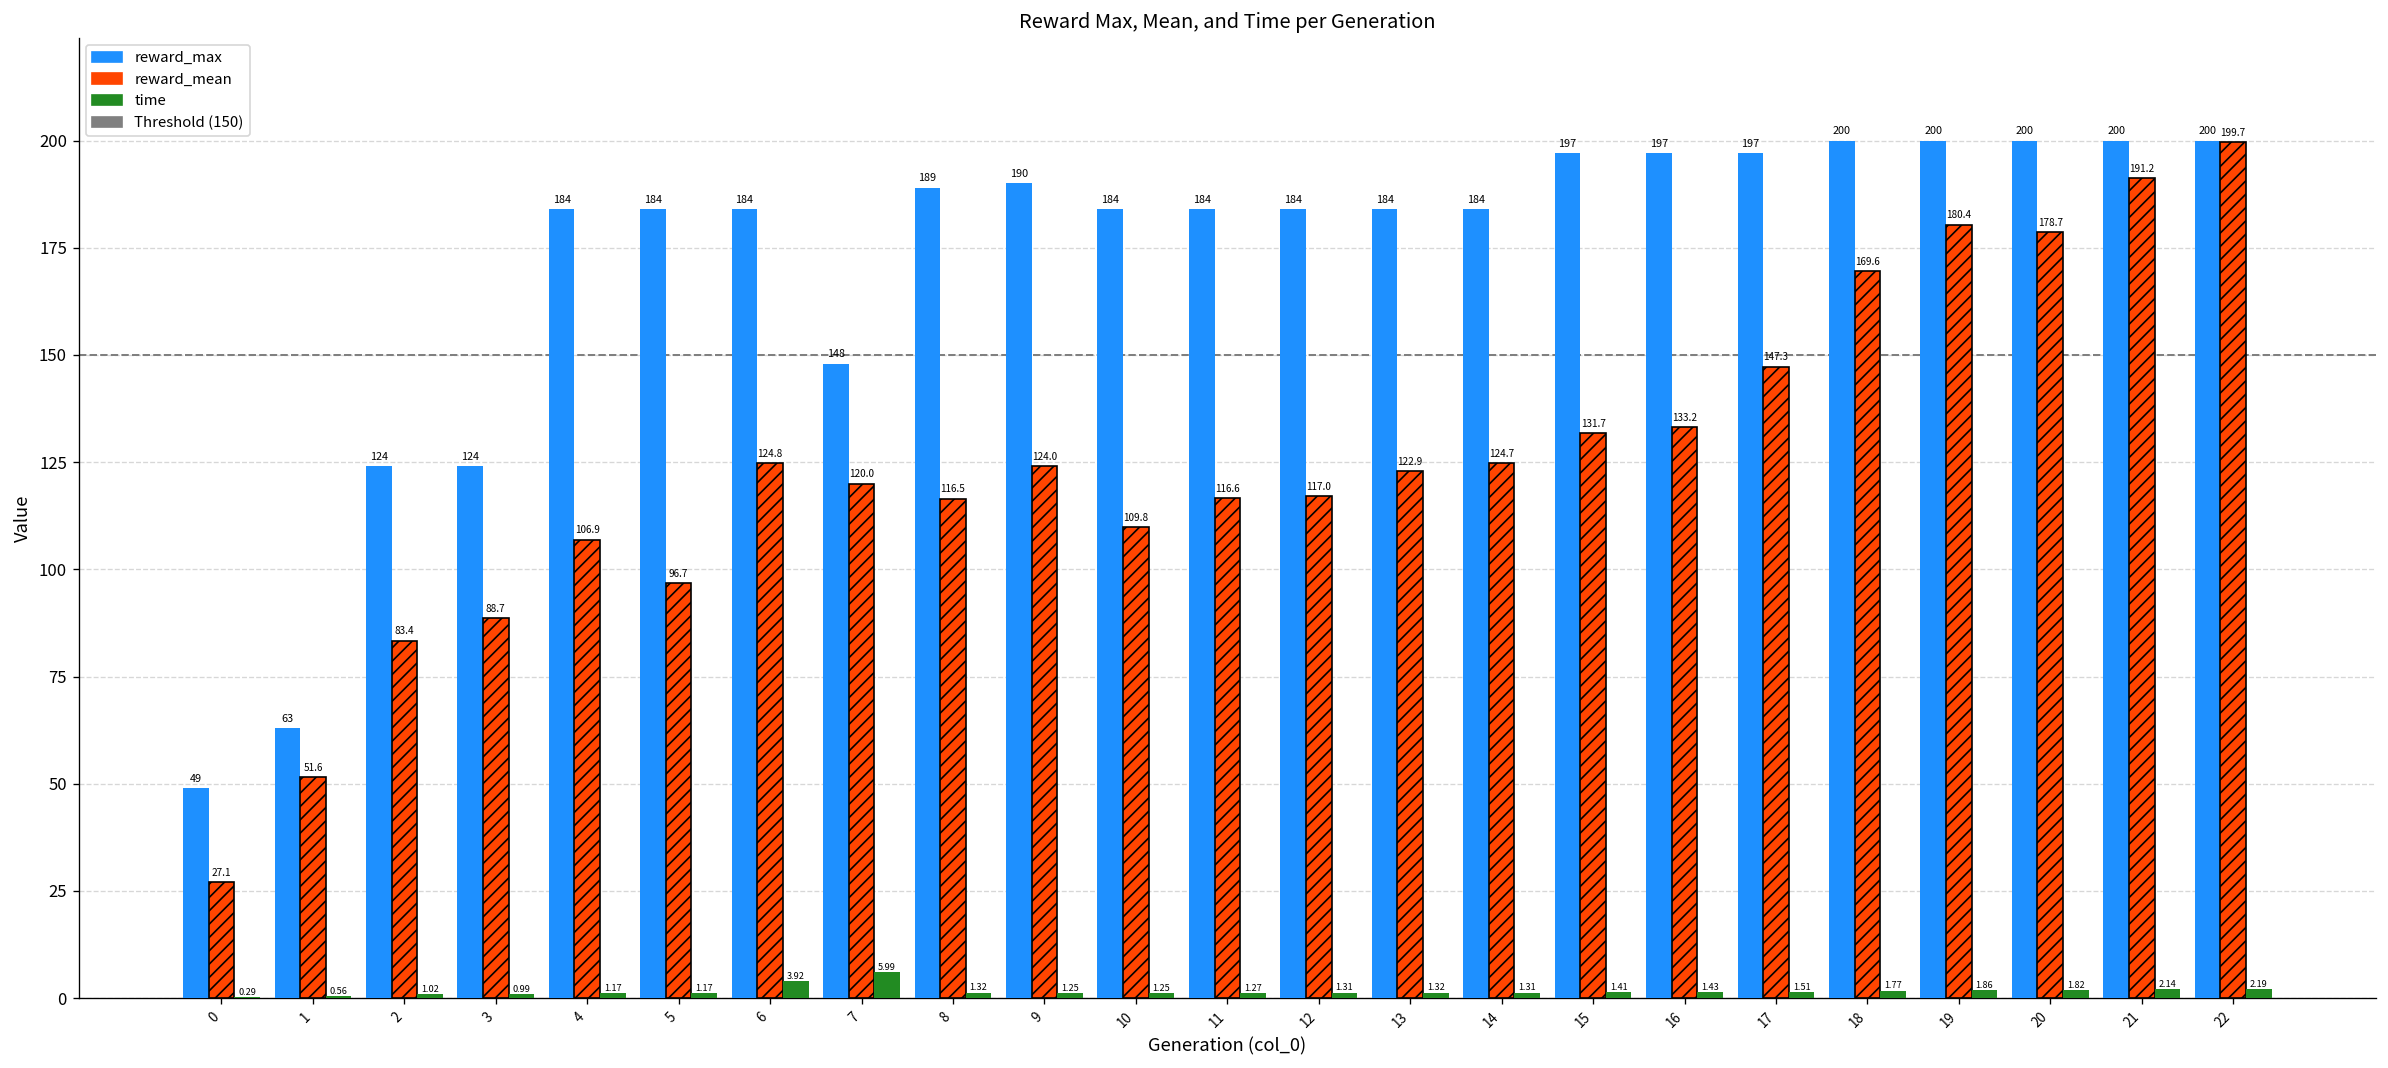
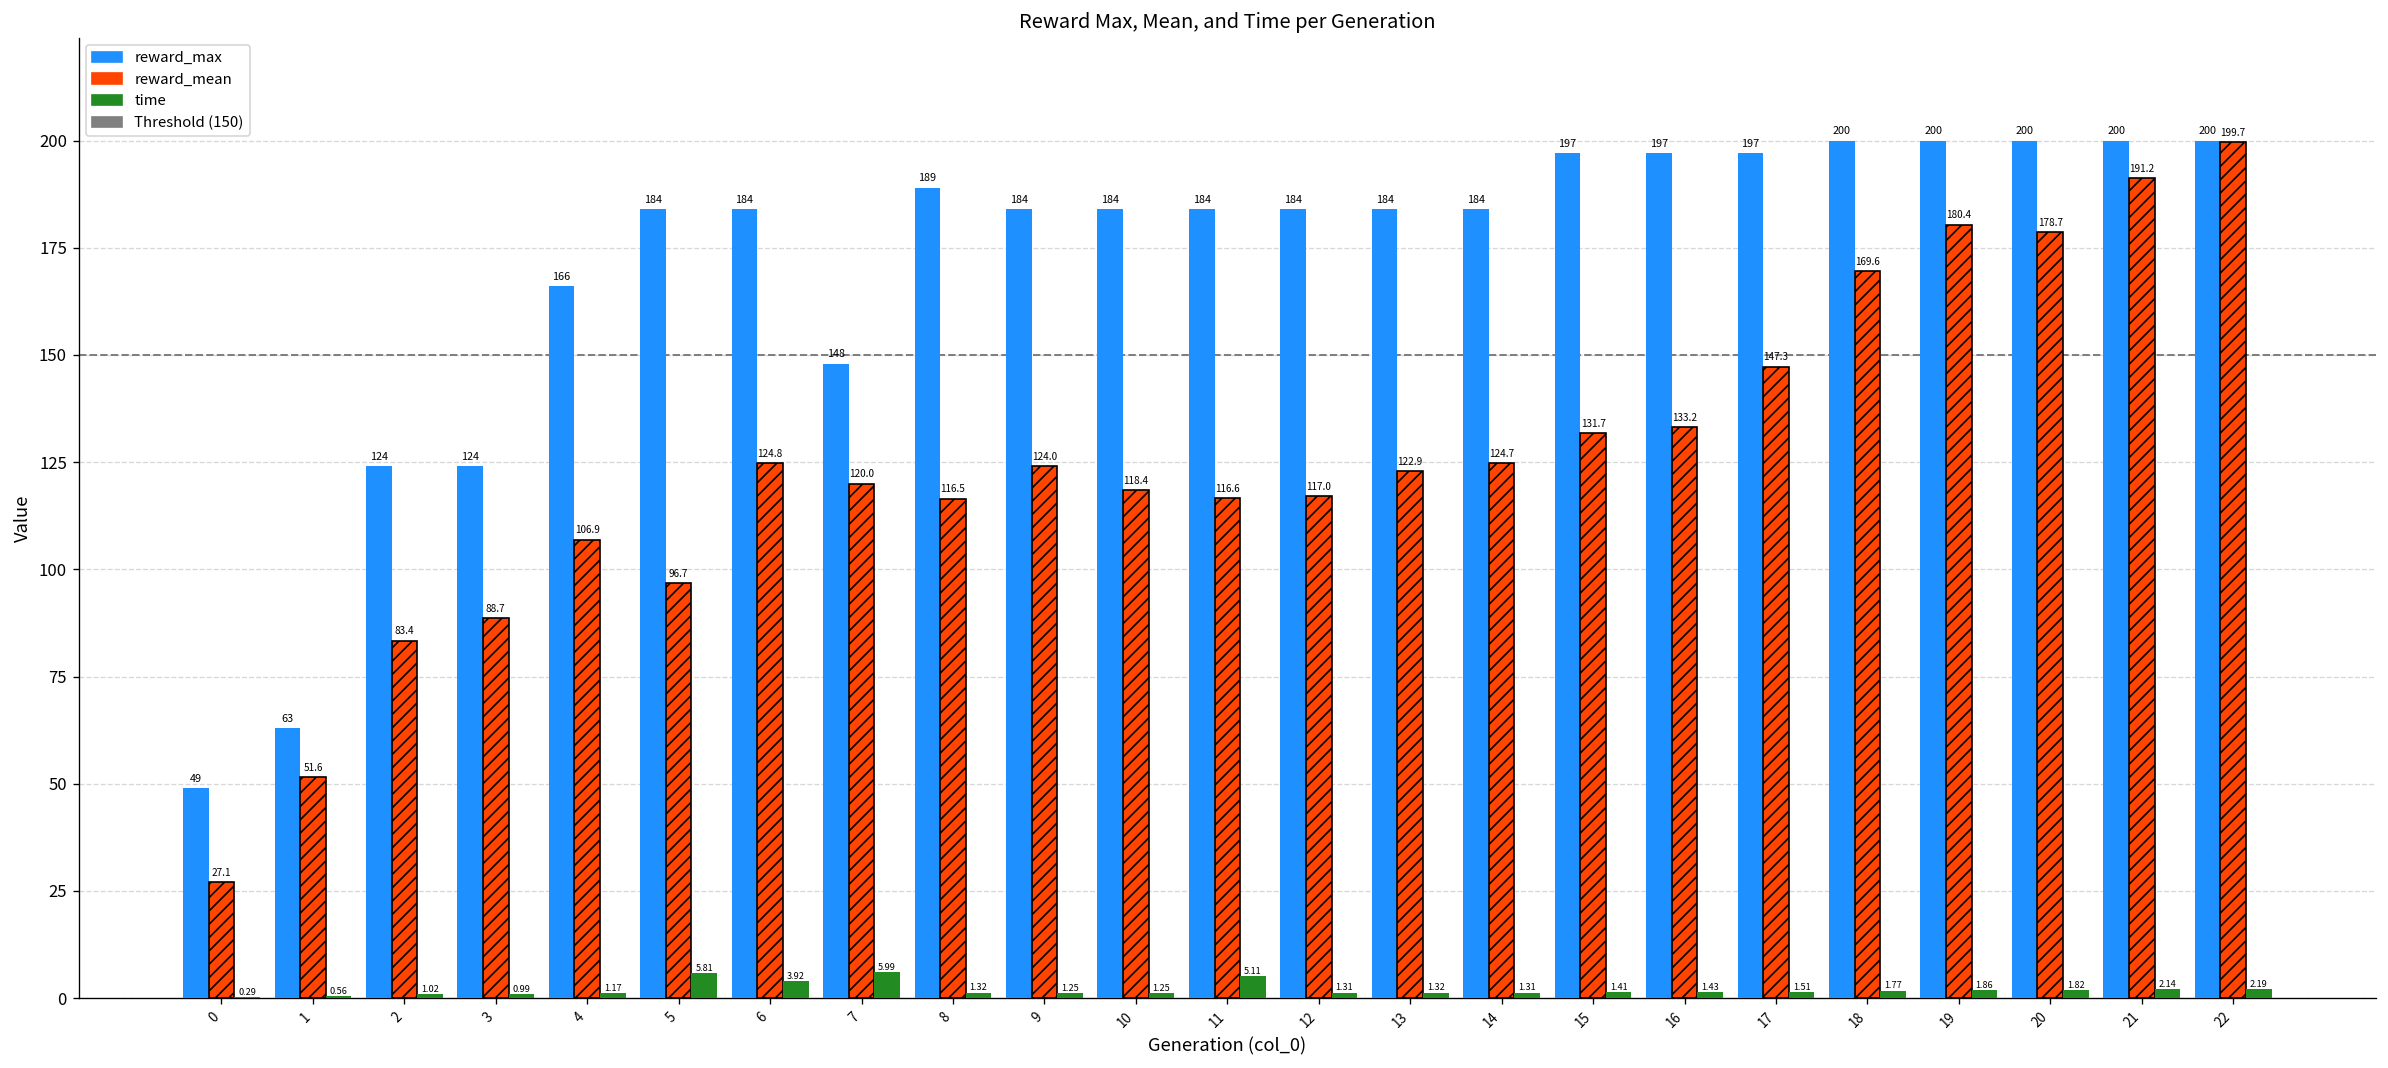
  {
    "reward_max": {
      "0": 49,
      "1": 63,
      "2": 124,
      "3": 124,
-     "4": 184,
+     "4": 166,
      "5": 184,
      "6": 184,
      "7": 148,
      "8": 189,
-     "9": 190,
+     "9": 184,
      "10": 184,
      "11": 184,
      "12": 184,
      "13": 184,
      "14": 184,
      "15": 197,
      "16": 197,
      "17": 197,
      "18": 200,
      "19": 200,
      "20": 200,
      "21": 200,
      "22": 200
    },
    "reward_mean": {
      "0": 27.1,
      "1": 51.6,
      "2": 83.4,
      "3": 88.7,
      "4": 106.9,
      "5": 96.7,
      "6": 124.8,
      "7": 120.0,
      "8": 116.5,
      "9": 124.0,
-     "10": 109.8,
+     "10": 118.4,
      "11": 116.6,
      "12": 117.0,
      "13": 122.9,
      "14": 124.7,
      "15": 131.7,
      "16": 133.2,
      "17": 147.3,
      "18": 169.6,
      "19": 180.4,
      "20": 178.7,
      "21": 191.2,
      "22": 199.7
    },
    "time": {
      "0": 0.29,
      "1": 0.56,
      "2": 1.02,
      "3": 0.99,
      "4": 1.17,
-     "5": 1.17,
+     "5": 5.81,
      "6": 3.92,
      "7": 5.99,
      "8": 1.32,
      "9": 1.25,
      "10": 1.25,
-     "11": 1.27,
+     "11": 5.11,
      "12": 1.31,
      "13": 1.32,
      "14": 1.31,
      "15": 1.41,
      "16": 1.43,
      "17": 1.51,
      "18": 1.77,
      "19": 1.86,
      "20": 1.82,
      "21": 2.14,
      "22": 2.19
    }
  }
